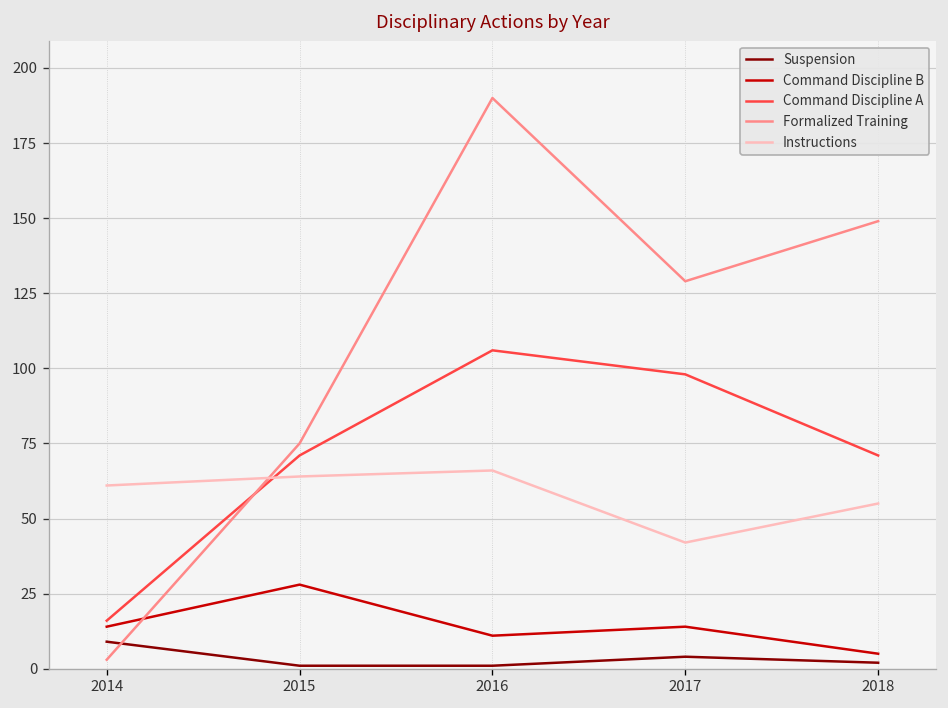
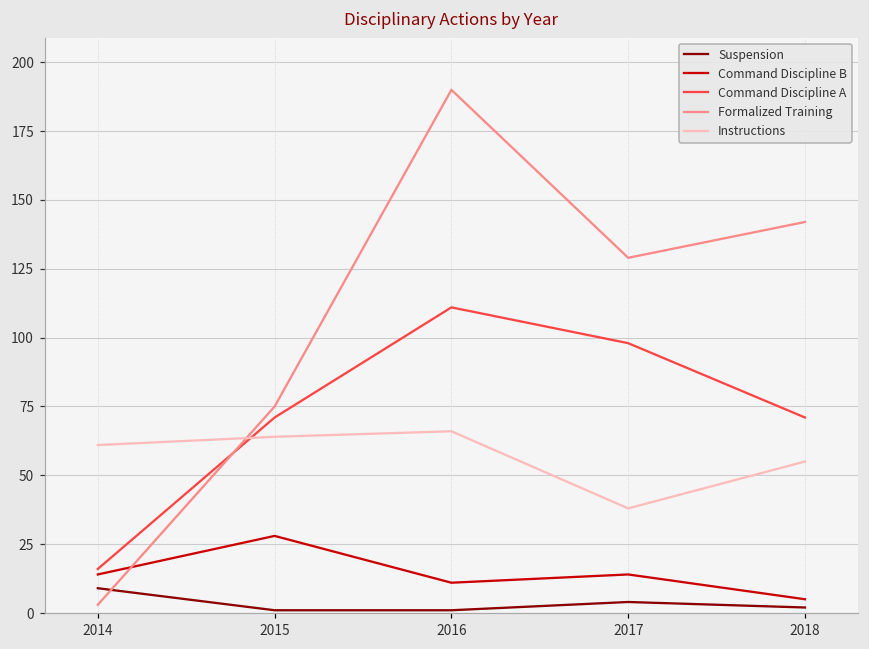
  {
    "Suspension": {
      "2014": 9,
      "2015": 1,
      "2016": 1,
      "2017": 4,
      "2018": 2
    },
    "Command Discipline B": {
      "2014": 14,
      "2015": 28,
      "2016": 11,
      "2017": 14,
      "2018": 5
    },
    "Command Discipline A": {
      "2014": 16,
      "2015": 71,
-     "2016": 106,
+     "2016": 111,
      "2017": 98,
      "2018": 71
    },
    "Formalized Training": {
      "2014": 3,
      "2015": 75,
      "2016": 190,
      "2017": 129,
-     "2018": 149
+     "2018": 142
    },
    "Instructions": {
      "2014": 61,
      "2015": 64,
      "2016": 66,
-     "2017": 42,
+     "2017": 38,
      "2018": 55
    }
  }
